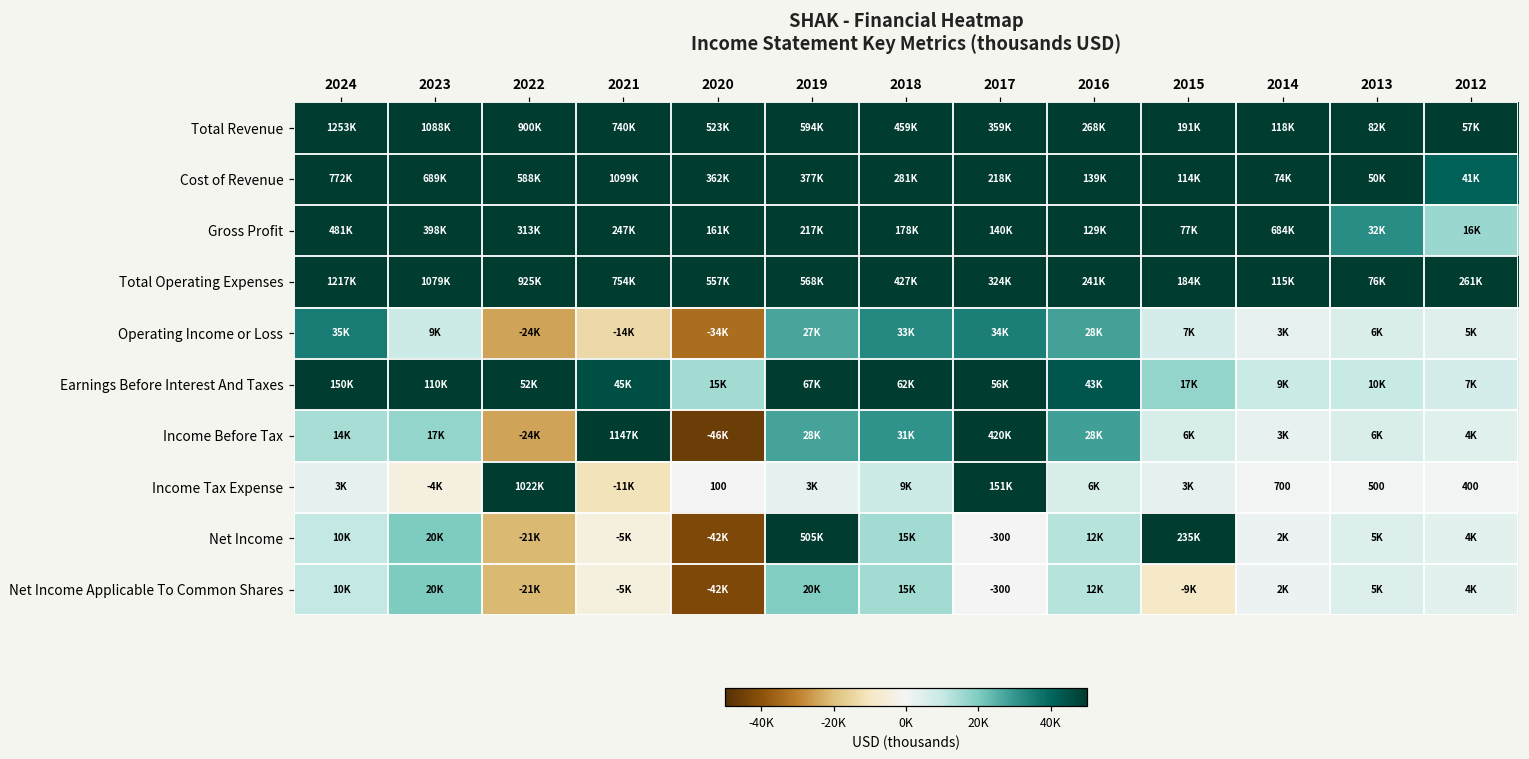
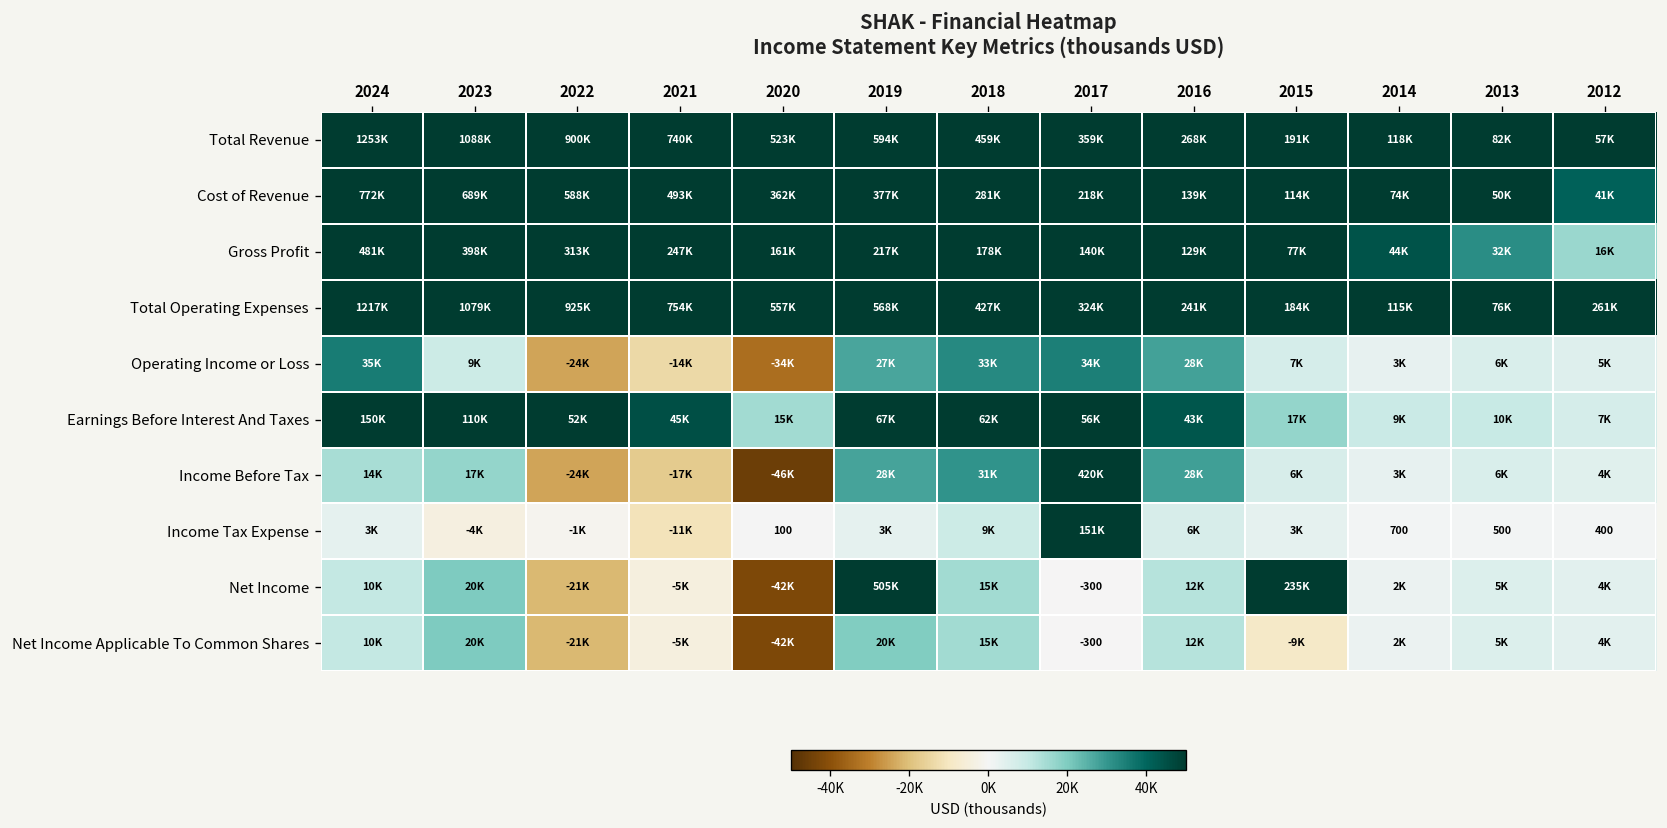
  {
    "Total Revenue": {
      "2024": "1253K",
      "2023": "1088K",
      "2022": "900K",
      "2021": "740K",
      "2020": "523K",
      "2019": "594K",
      "2018": "459K",
      "2017": "359K",
      "2016": "268K",
      "2015": "191K",
      "2014": "118K",
      "2013": "82K",
      "2012": "57K"
    },
    "Cost of Revenue": {
      "2024": "772K",
      "2023": "689K",
      "2022": "588K",
-     "2021": "1099K",
+     "2021": "493K",
      "2020": "362K",
      "2019": "377K",
      "2018": "281K",
      "2017": "218K",
      "2016": "139K",
      "2015": "114K",
      "2014": "74K",
      "2013": "50K",
      "2012": "41K"
    },
    "Gross Profit": {
      "2024": "481K",
      "2023": "398K",
      "2022": "313K",
      "2021": "247K",
      "2020": "161K",
      "2019": "217K",
      "2018": "178K",
      "2017": "140K",
      "2016": "129K",
      "2015": "77K",
-     "2014": "684K",
+     "2014": "44K",
      "2013": "32K",
      "2012": "16K"
    },
    "Total Operating Expenses": {
      "2024": "1217K",
      "2023": "1079K",
      "2022": "925K",
      "2021": "754K",
      "2020": "557K",
      "2019": "568K",
      "2018": "427K",
      "2017": "324K",
      "2016": "241K",
      "2015": "184K",
      "2014": "115K",
      "2013": "76K",
      "2012": "261K"
    },
    "Operating Income or Loss": {
      "2024": "35K",
      "2023": "9K",
      "2022": "-24K",
      "2021": "-14K",
      "2020": "-34K",
      "2019": "27K",
      "2018": "33K",
      "2017": "34K",
      "2016": "28K",
      "2015": "7K",
      "2014": "3K",
      "2013": "6K",
      "2012": "5K"
    },
    "Earnings Before Interest And Taxes": {
      "2024": "150K",
      "2023": "110K",
      "2022": "52K",
      "2021": "45K",
      "2020": "15K",
      "2019": "67K",
      "2018": "62K",
      "2017": "56K",
      "2016": "43K",
      "2015": "17K",
      "2014": "9K",
      "2013": "10K",
      "2012": "7K"
    },
    "Income Before Tax": {
      "2024": "14K",
      "2023": "17K",
      "2022": "-24K",
-     "2021": "1147K",
+     "2021": "-17K",
      "2020": "-46K",
      "2019": "28K",
      "2018": "31K",
      "2017": "420K",
      "2016": "28K",
      "2015": "6K",
      "2014": "3K",
      "2013": "6K",
      "2012": "4K"
    },
    "Income Tax Expense": {
      "2024": "3K",
      "2023": "-4K",
-     "2022": "1022K",
+     "2022": "-1K",
      "2021": "-11K",
      "2020": "100",
      "2019": "3K",
      "2018": "9K",
      "2017": "151K",
      "2016": "6K",
      "2015": "3K",
      "2014": "700",
      "2013": "500",
      "2012": "400"
    },
    "Net Income": {
      "2024": "10K",
      "2023": "20K",
      "2022": "-21K",
      "2021": "-5K",
      "2020": "-42K",
      "2019": "505K",
      "2018": "15K",
      "2017": "-300",
      "2016": "12K",
      "2015": "235K",
      "2014": "2K",
      "2013": "5K",
      "2012": "4K"
    },
    "Net Income Applicable To Common Shares": {
      "2024": "10K",
      "2023": "20K",
      "2022": "-21K",
      "2021": "-5K",
      "2020": "-42K",
      "2019": "20K",
      "2018": "15K",
      "2017": "-300",
      "2016": "12K",
      "2015": "-9K",
      "2014": "2K",
      "2013": "5K",
      "2012": "4K"
    }
  }
